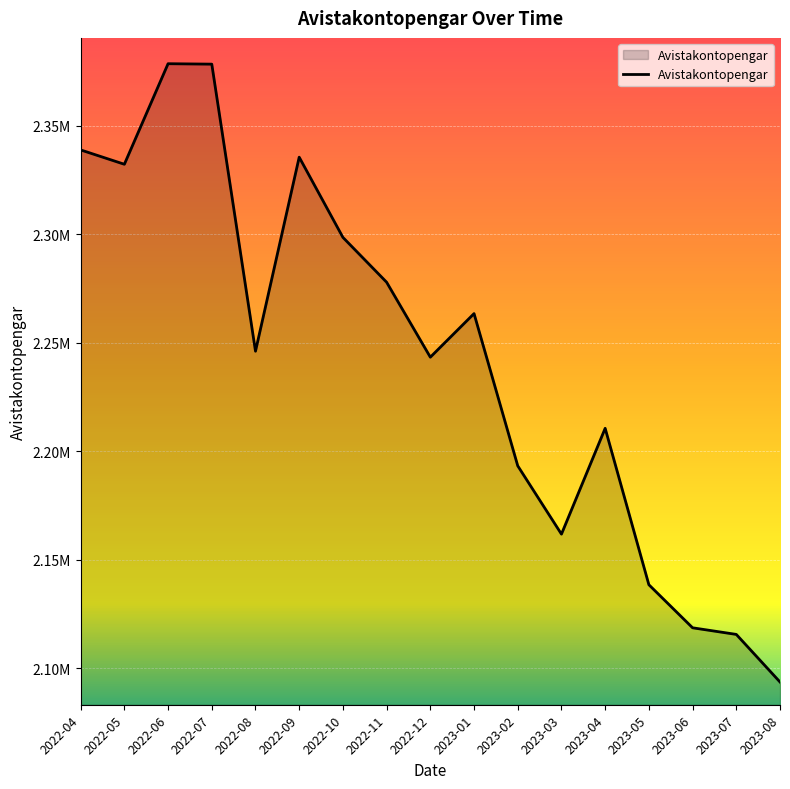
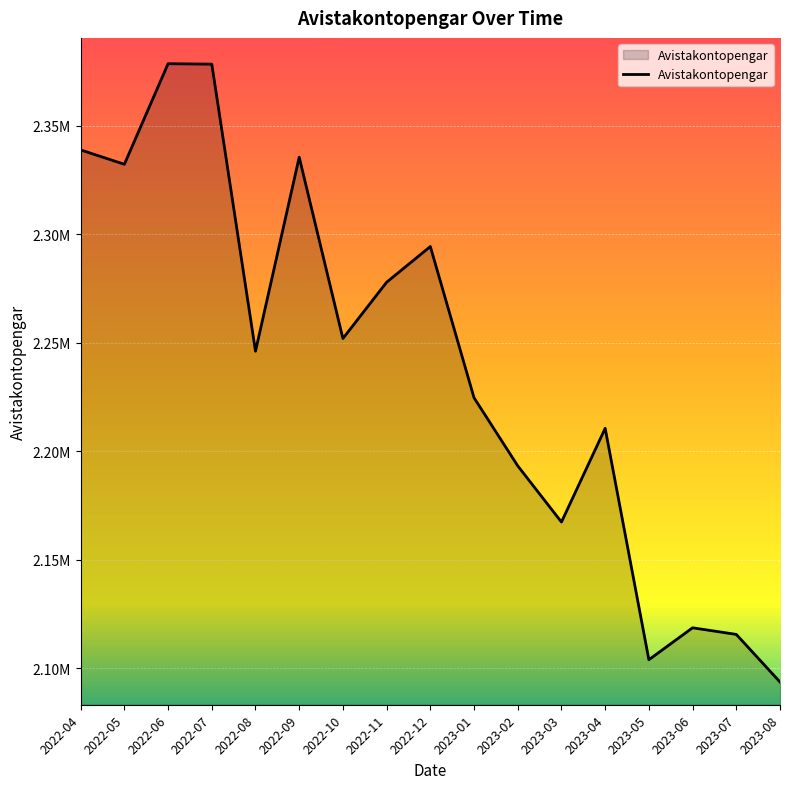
  {
    "2022-04": 2339000,
    "2022-05": 2332000,
    "2022-06": 2378000,
    "2022-07": 2378000,
    "2022-08": 2246000,
    "2022-09": 2335000,
-   "2022-10": 2298000,
+   "2022-10": 2252000,
    "2022-11": 2278000,
-   "2022-12": 2243000,
-   "2023-01": 2263000,
+   "2022-12": 2294000,
+   "2023-01": 2225000,
    "2023-02": 2193000,
-   "2023-03": 2162000,
+   "2023-03": 2167000,
    "2023-04": 2211000,
-   "2023-05": 2139000,
+   "2023-05": 2104000,
    "2023-06": 2119000,
    "2023-07": 2116000,
    "2023-08": 2094000
  }
